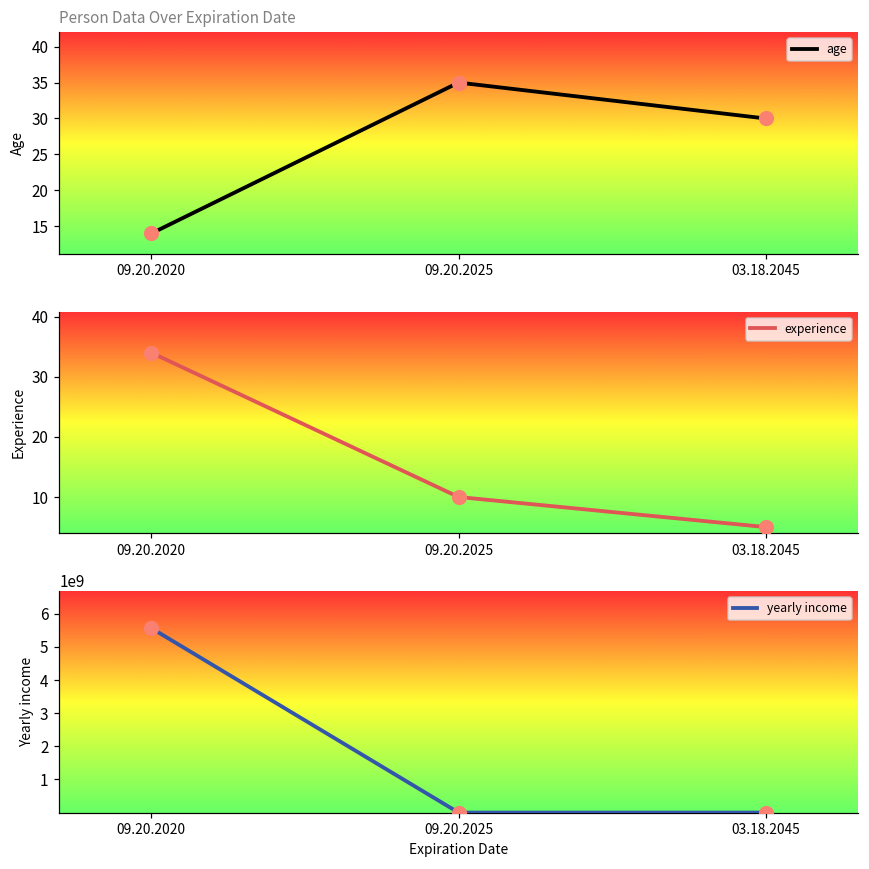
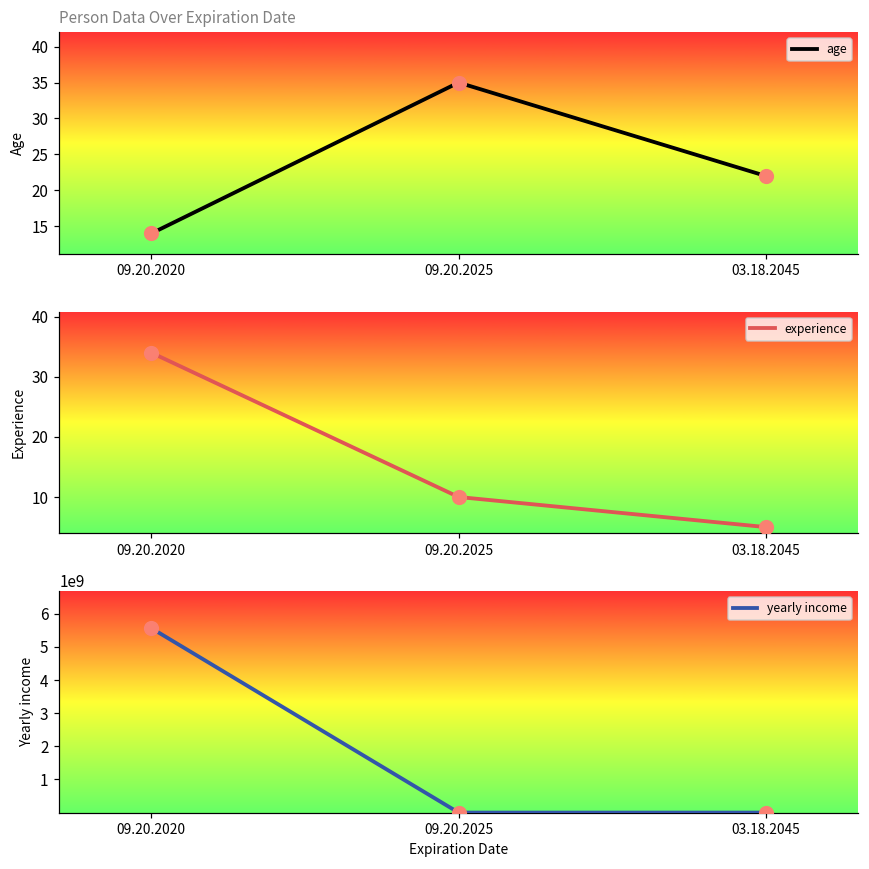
  {
    "Person Data Over Expiration Date": {
      "09.20.2020": 14,
      "09.20.2025": 35,
-     "03.18.2045": 30
+     "03.18.2045": 22
    }
  }
